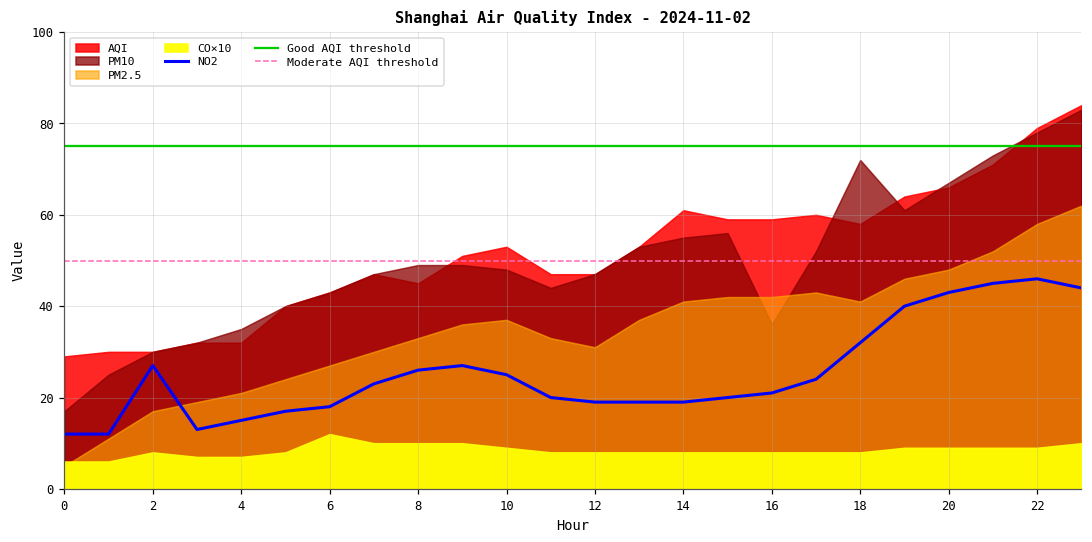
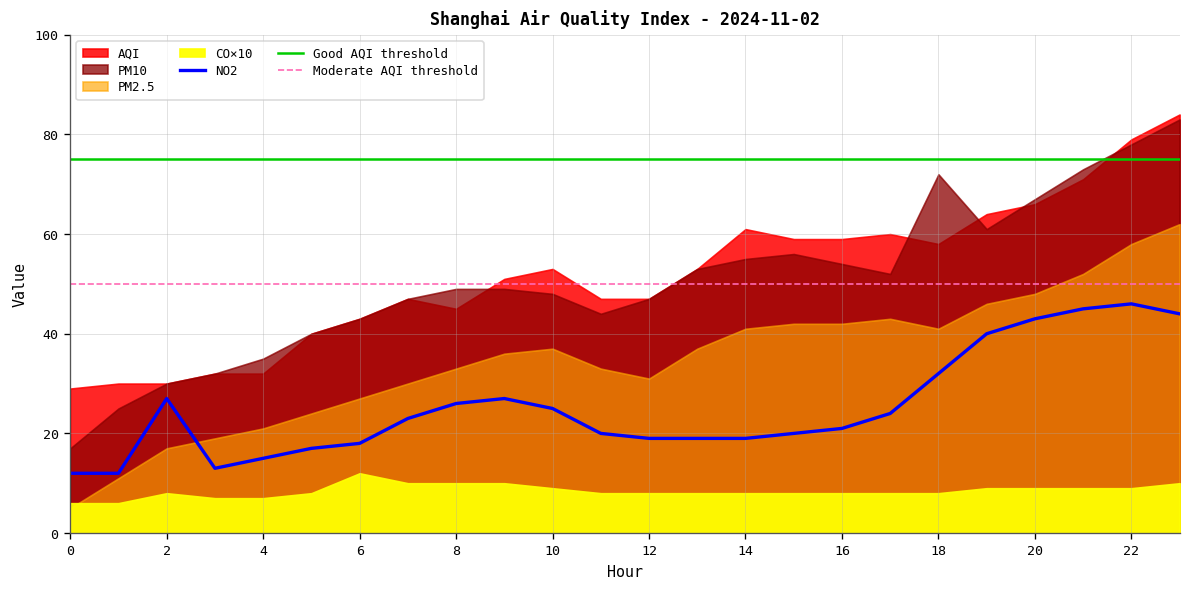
  {
    "NO2": {
      "0": 12,
      "2": 27,
      "4": 15,
      "6": 18,
      "8": 26,
      "10": 25,
      "12": 19,
      "14": 19,
      "16": 21,
      "18": 32,
      "20": 43,
      "22": 46
    },
    "AQI": {
      "0": 29,
      "4": 32,
      "8": 45,
      "10": 53,
      "14": 61,
      "16": 59,
      "18": 58,
      "20": 66,
      "22": 79
    },
    "PM10": {
      "0": 17,
      "4": 35,
      "8": 49,
      "10": 48,
      "14": 55,
-     "16": 36,
+     "16": 54,
      "18": 72,
      "20": 67,
      "22": 78
    },
    "PM2.5": {
      "0": 5,
      "2": 17,
      "4": 21,
      "6": 27,
      "8": 33,
      "10": 37,
      "12": 31,
      "14": 41,
      "16": 42,
      "18": 41,
      "20": 48,
      "22": 58
    },
    "CO×10": {
      "0": 6,
      "2": 8,
      "4": 7,
      "6": 12,
      "8": 10,
      "10": 9,
      "12": 8,
      "14": 8,
      "16": 8,
      "18": 8,
      "20": 9,
      "22": 9
    }
  }
